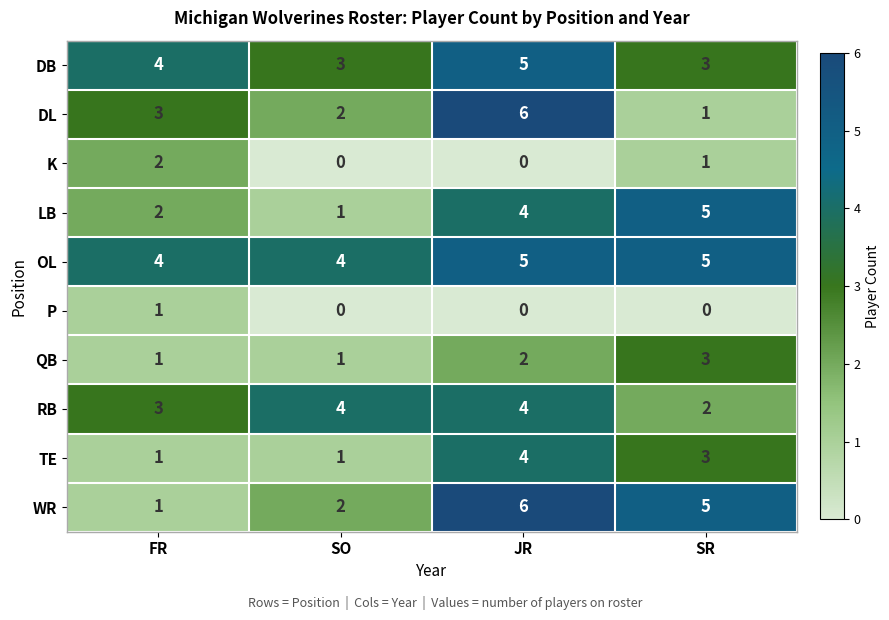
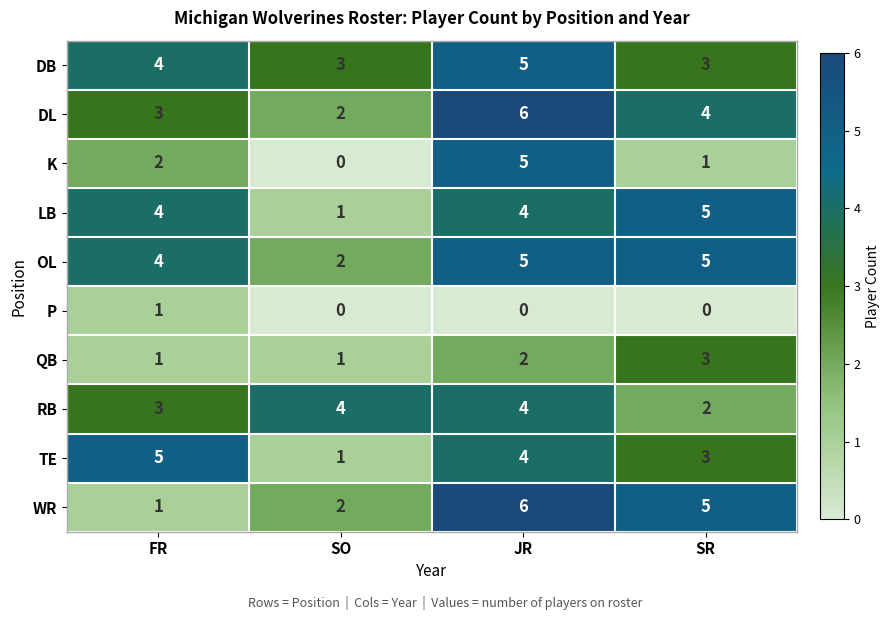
  {
    "DB": {
      "FR": 4,
      "SO": 3,
      "JR": 5,
      "SR": 3
    },
    "DL": {
      "FR": 3,
      "SO": 2,
      "JR": 6,
-     "SR": 1
+     "SR": 4
    },
    "K": {
      "FR": 2,
      "SO": 0,
-     "JR": 0,
+     "JR": 5,
      "SR": 1
    },
    "LB": {
-     "FR": 2,
+     "FR": 4,
      "SO": 1,
      "JR": 4,
      "SR": 5
    },
    "OL": {
      "FR": 4,
-     "SO": 4,
+     "SO": 2,
      "JR": 5,
      "SR": 5
    },
    "P": {
      "FR": 1,
      "SO": 0,
      "JR": 0,
      "SR": 0
    },
    "QB": {
      "FR": 1,
      "SO": 1,
      "JR": 2,
      "SR": 3
    },
    "RB": {
      "FR": 3,
      "SO": 4,
      "JR": 4,
      "SR": 2
    },
    "TE": {
-     "FR": 1,
+     "FR": 5,
      "SO": 1,
      "JR": 4,
      "SR": 3
    },
    "WR": {
      "FR": 1,
      "SO": 2,
      "JR": 6,
      "SR": 5
    }
  }
